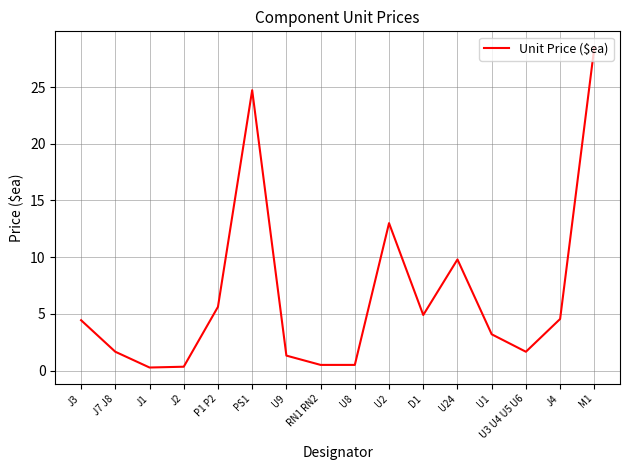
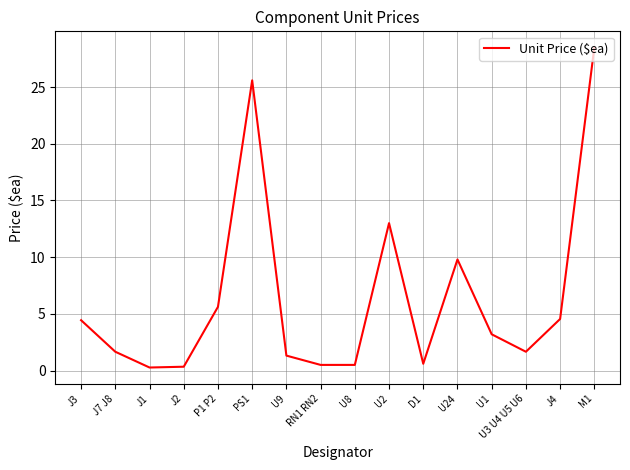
  {
    "J3": 4.4,
    "J7 J8": 1.7,
    "J1": 0.3,
    "J2": 0.3,
    "P1 P2": 5.6,
-   "PS1": 24.7,
+   "PS1": 25.6,
    "U9": 1.3,
    "RN1 RN2": 0.5,
    "U8": 0.5,
    "U2": 13.0,
-   "D1": 4.9,
+   "D1": 0.6,
    "U24": 9.8,
    "U1": 3.2,
    "U3 U4 U5 U6": 1.7,
    "J4": 4.6
  }
